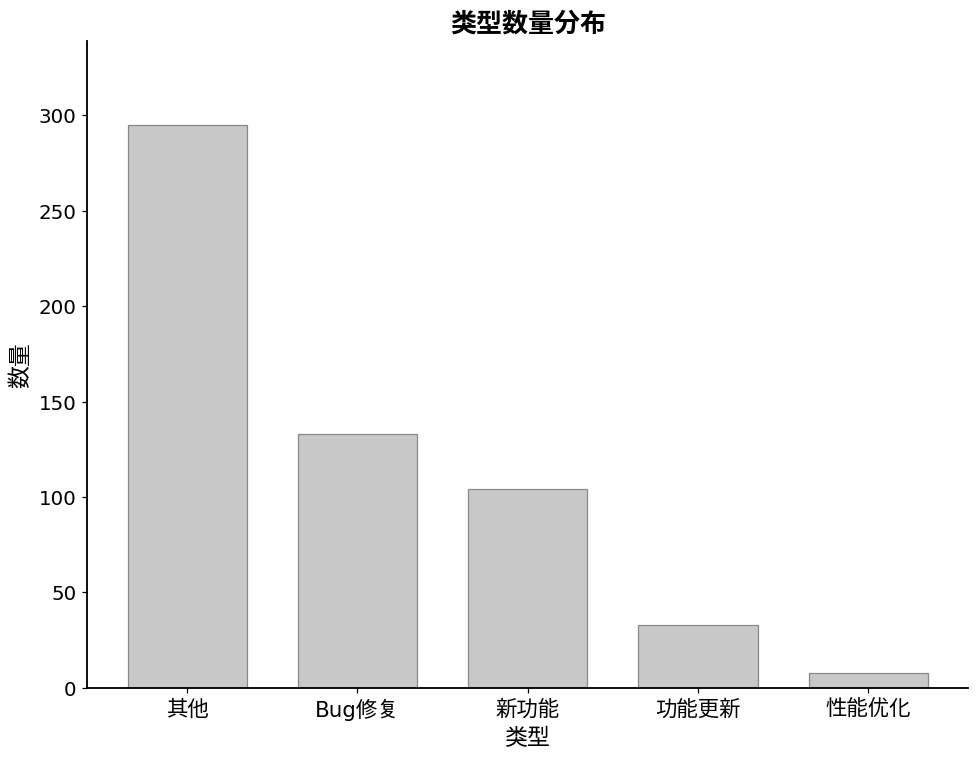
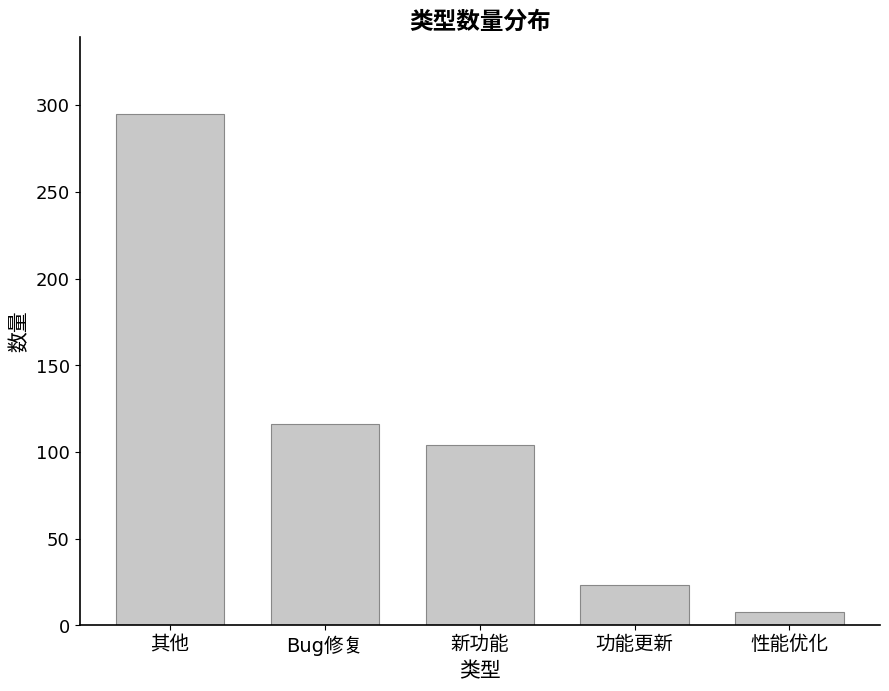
  {
    "其他": 295,
-   "Bug修复": 133,
+   "Bug修复": 116,
    "新功能": 104,
-   "功能更新": 33,
+   "功能更新": 23,
    "性能优化": 8
  }
